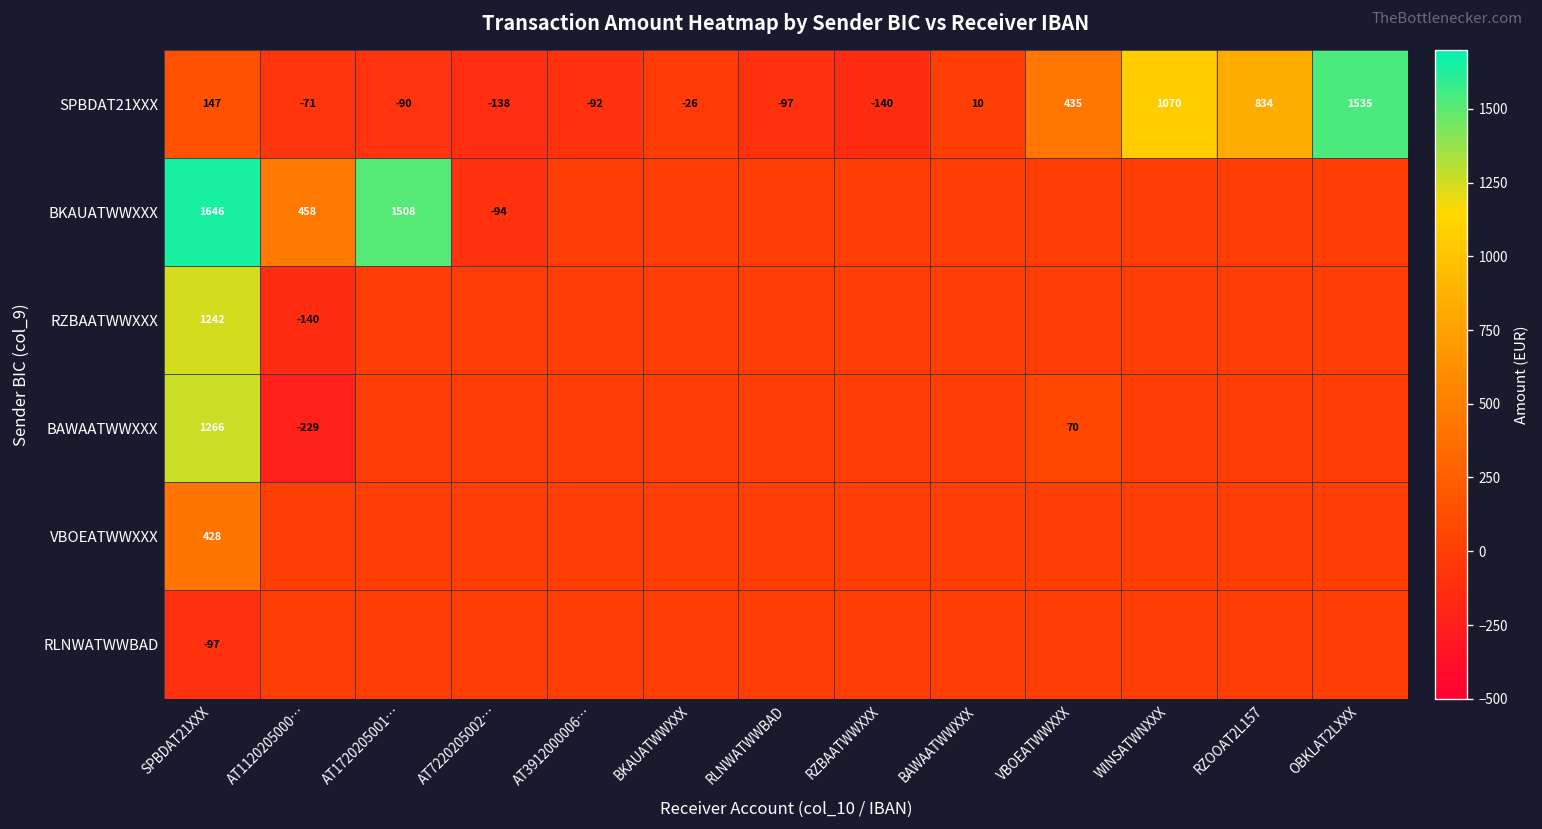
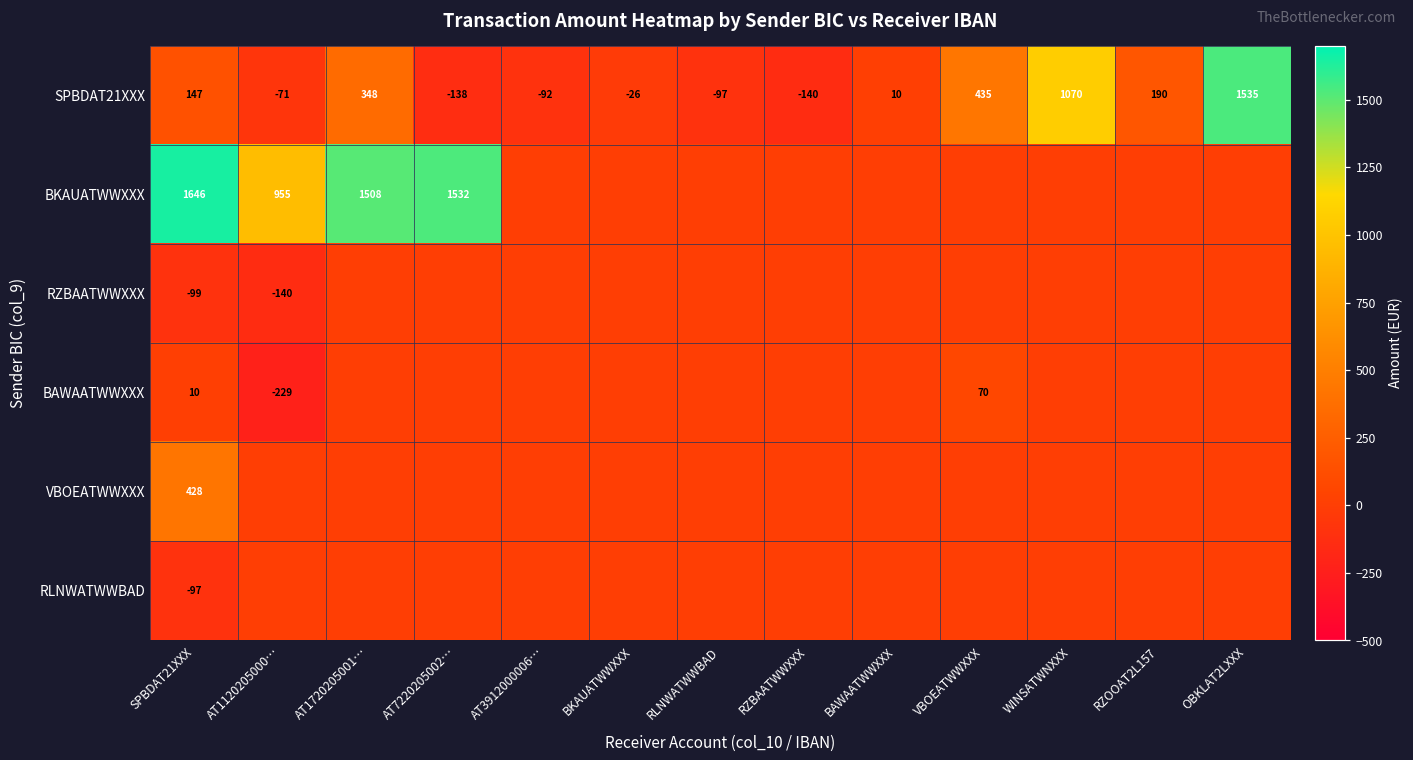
  {
    "SPBDAT21XXX": {
      "SPBDAT21XXX": 147,
      "AT1120205000…": -71,
-     "AT1720205001…": -90,
+     "AT1720205001…": 348,
      "AT7220205002…": -138,
      "AT3912000006…": -92,
      "BKAUATWWXXX": -26,
      "RLNWATWWBAD": -97,
      "RZBAATWWXXX": -140,
      "BAWAATWWXXX": 10,
      "VBOEATWWXXX": 435,
      "WINSATWNXXX": 1070,
-     "RZOOAT2L157": 834,
+     "RZOOAT2L157": 190,
      "OBKLAT2LXXX": 1535
    },
    "BKAUATWWXXX": {
      "SPBDAT21XXX": 1646,
-     "AT1120205000…": 458,
+     "AT1120205000…": 955,
      "AT1720205001…": 1508,
-     "AT7220205002…": -94
+     "AT7220205002…": 1532
    },
    "RZBAATWWXXX": {
-     "SPBDAT21XXX": 1242,
+     "SPBDAT21XXX": -99,
      "AT1120205000…": -140
    },
    "BAWAATWWXXX": {
-     "SPBDAT21XXX": 1266,
+     "SPBDAT21XXX": 10,
      "AT1120205000…": -229,
      "VBOEATWWXXX": 70
    },
    "VBOEATWWXXX": {
      "SPBDAT21XXX": 428
    },
    "RLNWATWWBAD": {
      "SPBDAT21XXX": -97
    }
  }
